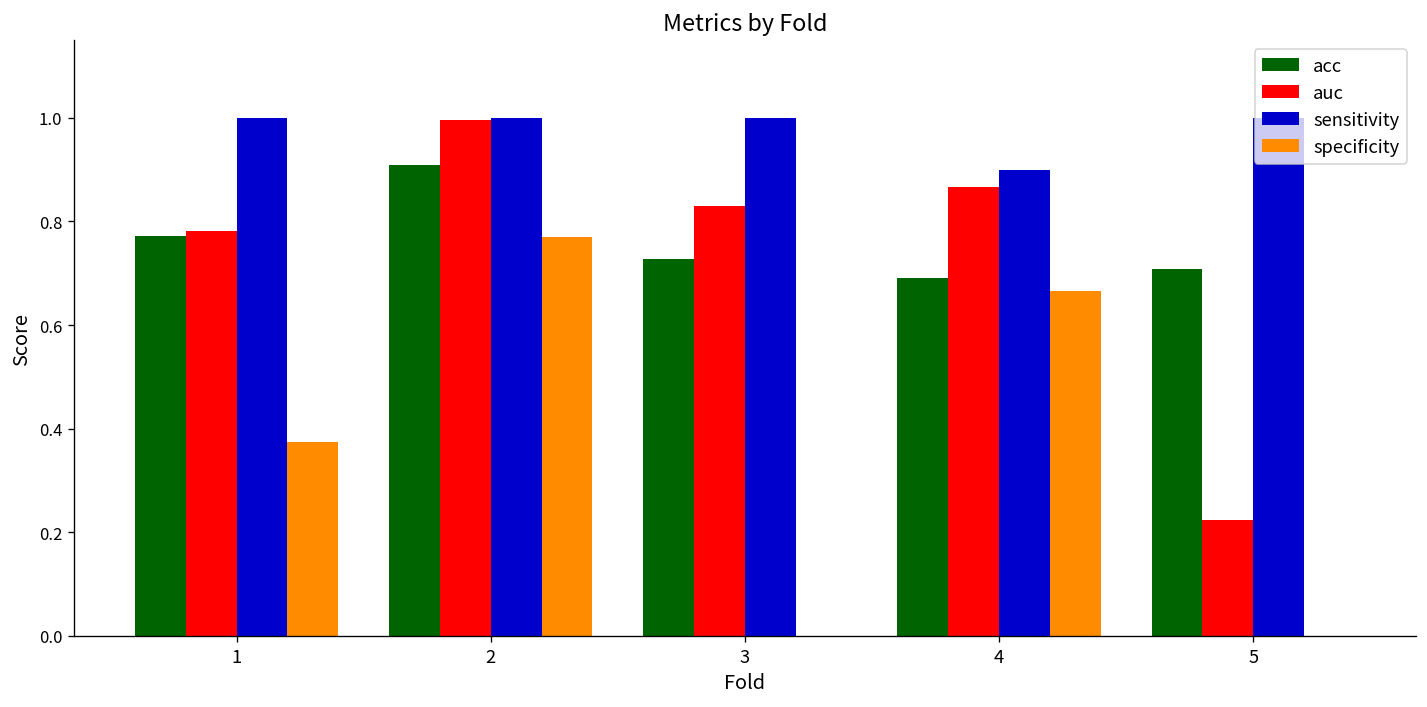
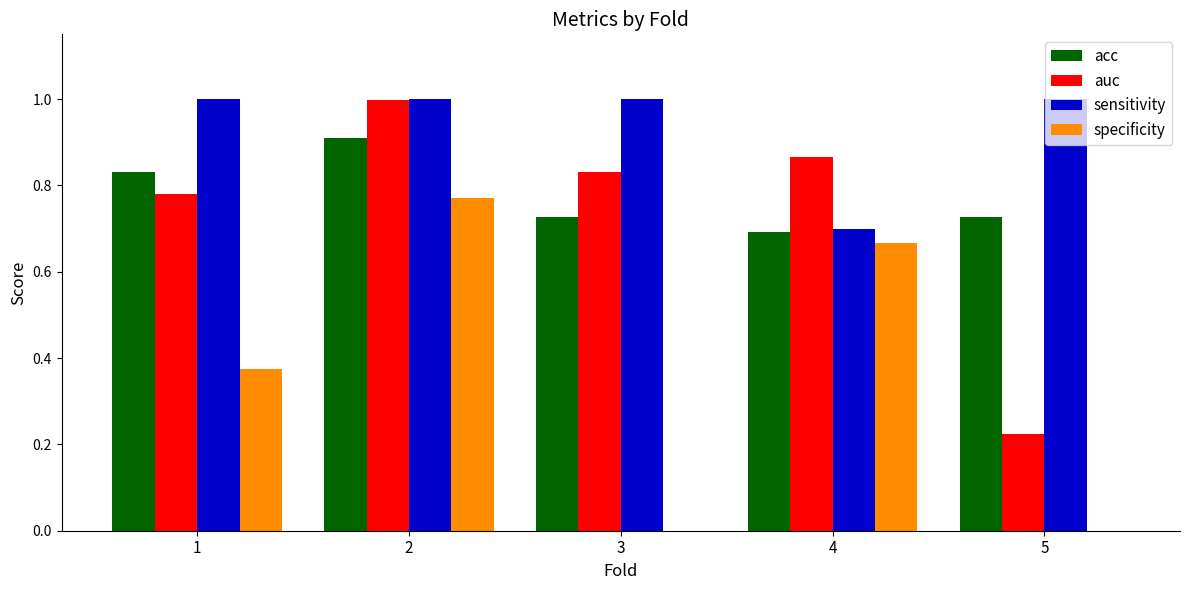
  {
    "acc": {
-     "1": 0.77,
+     "1": 0.83,
      "2": 0.91,
      "3": 0.73,
      "4": 0.69,
-     "5": 0.71
+     "5": 0.73
    },
    "auc": {
      "1": 0.78,
      "2": 1.00,
      "3": 0.83,
      "4": 0.87,
      "5": 0.22
    },
    "sensitivity": {
      "1": 1.0,
      "2": 1.0,
      "3": 1.0,
-     "4": 0.9
+     "4": 0.7
    },
    "specificity": {
      "1": 0.38,
      "2": 0.77,
      "3": 0.00,
      "4": 0.67,
      "5": 0.00
    }
  }
